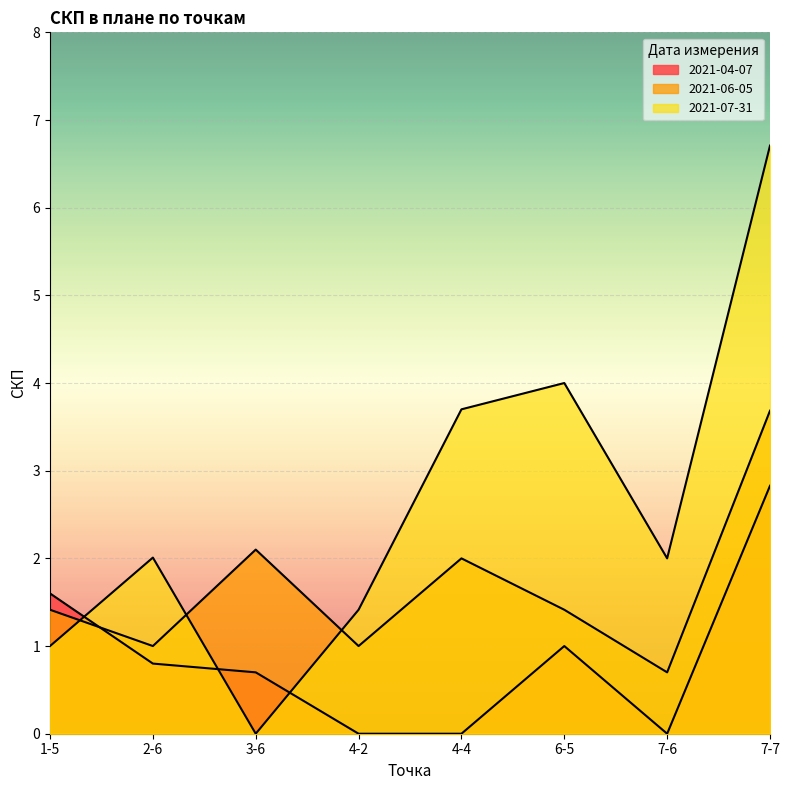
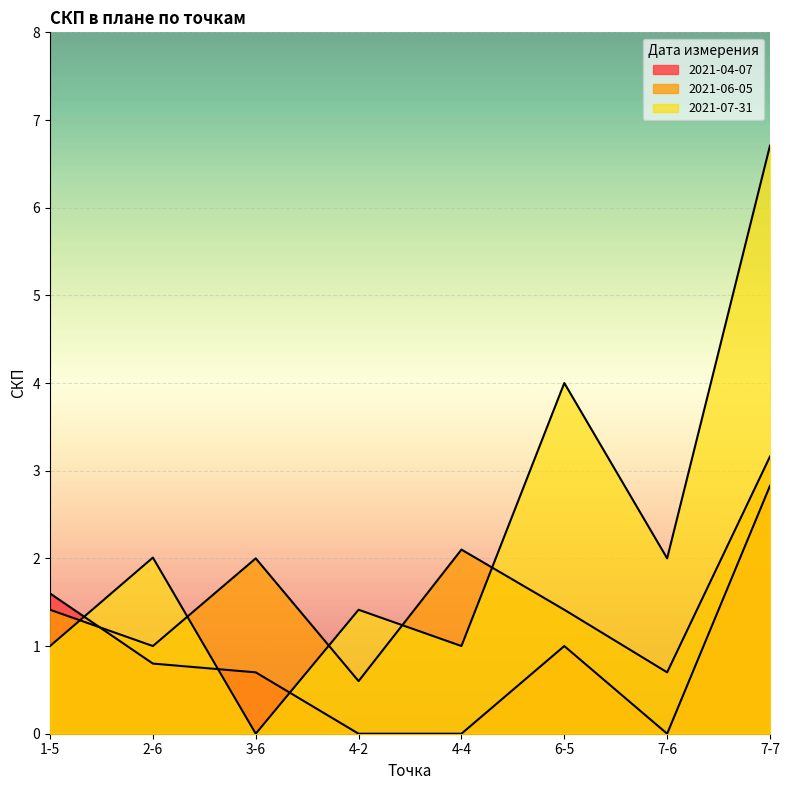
  {
    "2021-04-07": {
      "1-5": 1.6,
      "2-6": 0.8,
      "3-6": 0.7,
      "4-2": 0.0,
      "4-4": 0.0,
      "6-5": 1.0,
      "7-6": 0.0,
      "7-7": 2.8
    },
    "2021-06-05": {
      "1-5": 1.4,
      "2-6": 1.0,
-     "3-6": 2.1,
-     "4-2": 1.0,
-     "4-4": 2.0,
+     "3-6": 2.0,
+     "4-2": 0.6,
+     "4-4": 2.1,
      "6-5": 1.4,
      "7-6": 0.7,
-     "7-7": 3.7
+     "7-7": 3.2
    },
    "2021-07-31": {
      "1-5": 1.0,
      "2-6": 2.0,
      "3-6": 0.0,
      "4-2": 1.4,
-     "4-4": 3.7,
+     "4-4": 1.0,
      "6-5": 4.0,
      "7-6": 2.0,
      "7-7": 6.7
    }
  }
